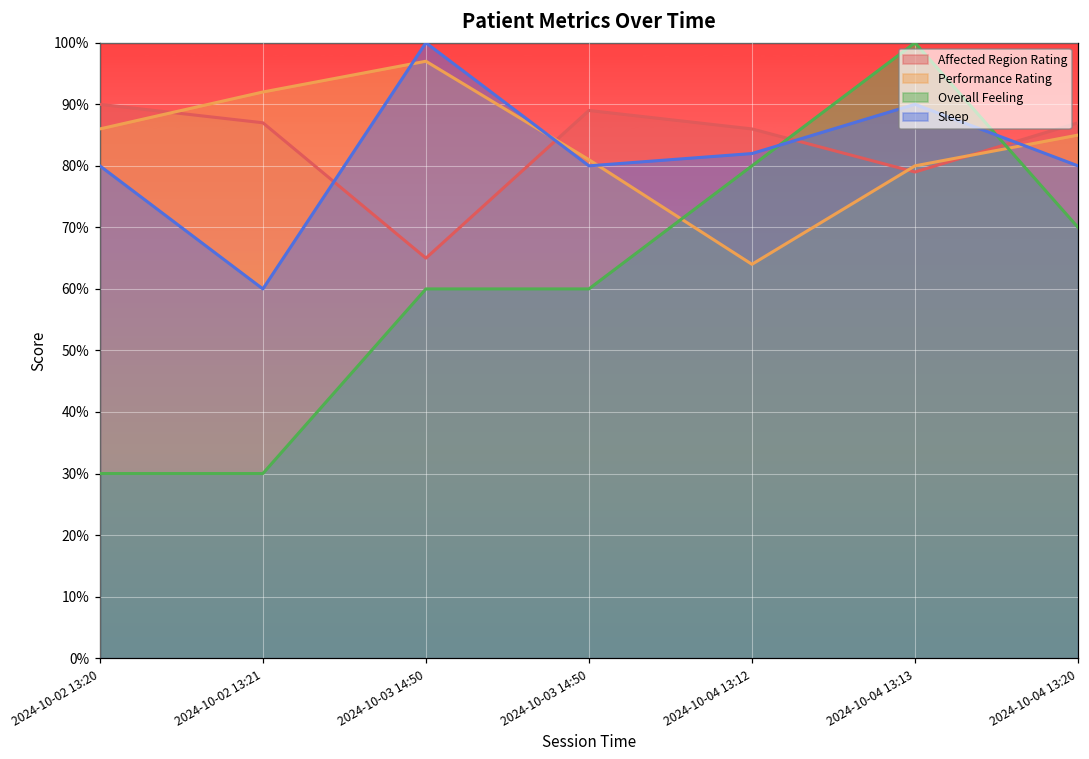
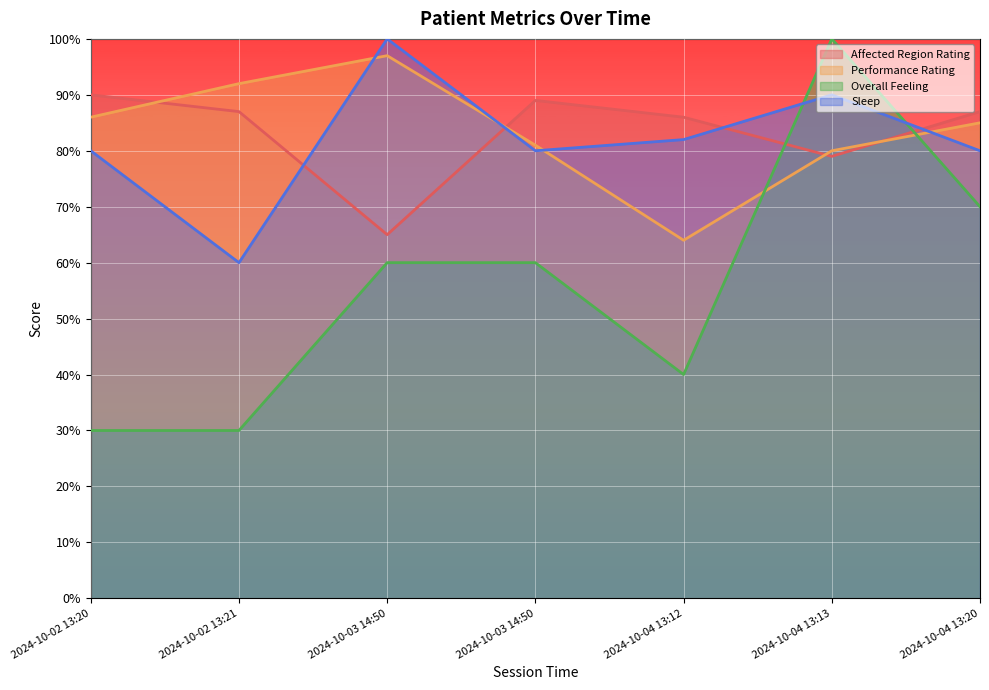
  {
    "Overall Feeling": {
      "2024-10-02 13:20": "30%",
      "2024-10-02 13:21": "30%",
-     "2024-10-04 13:12": "80%",
+     "2024-10-04 13:12": "40%",
      "2024-10-04 13:13": "100%",
      "2024-10-04 13:20": "70%"
    },
    "Sleep": {
      "2024-10-02 13:20": "80%",
      "2024-10-02 13:21": "60%",
      "2024-10-04 13:12": "82%",
      "2024-10-04 13:20": "80%"
    }
  }
